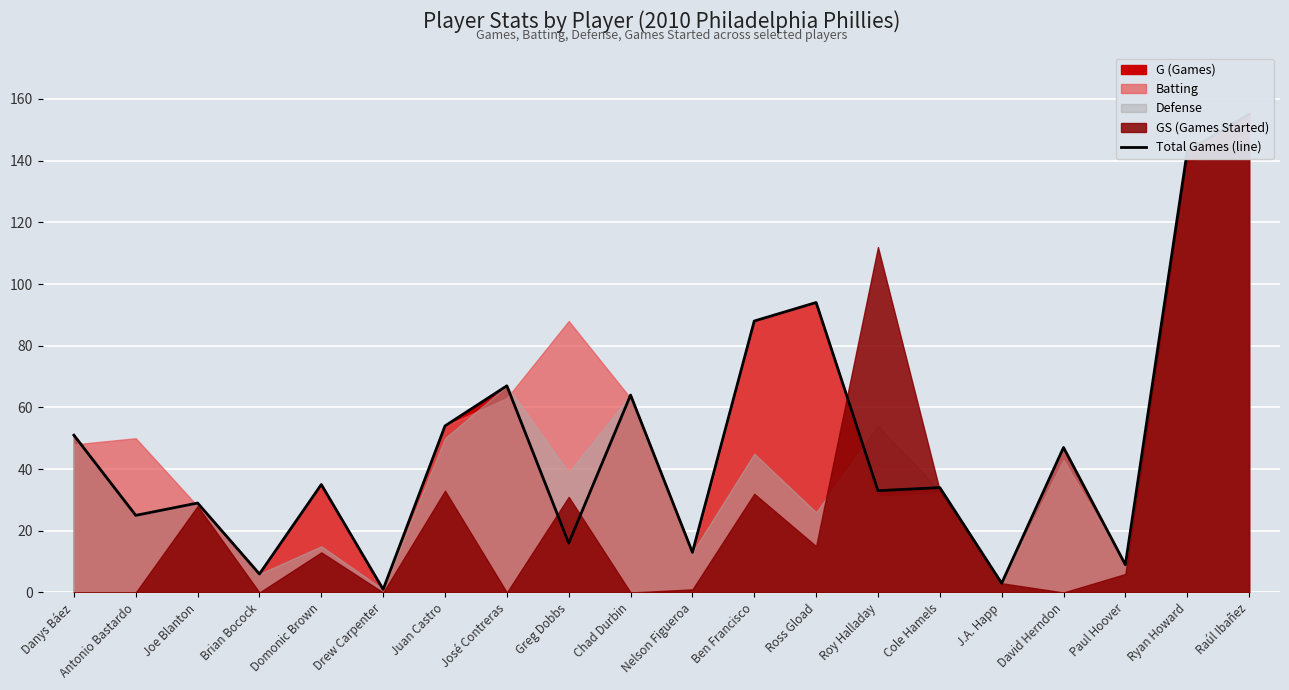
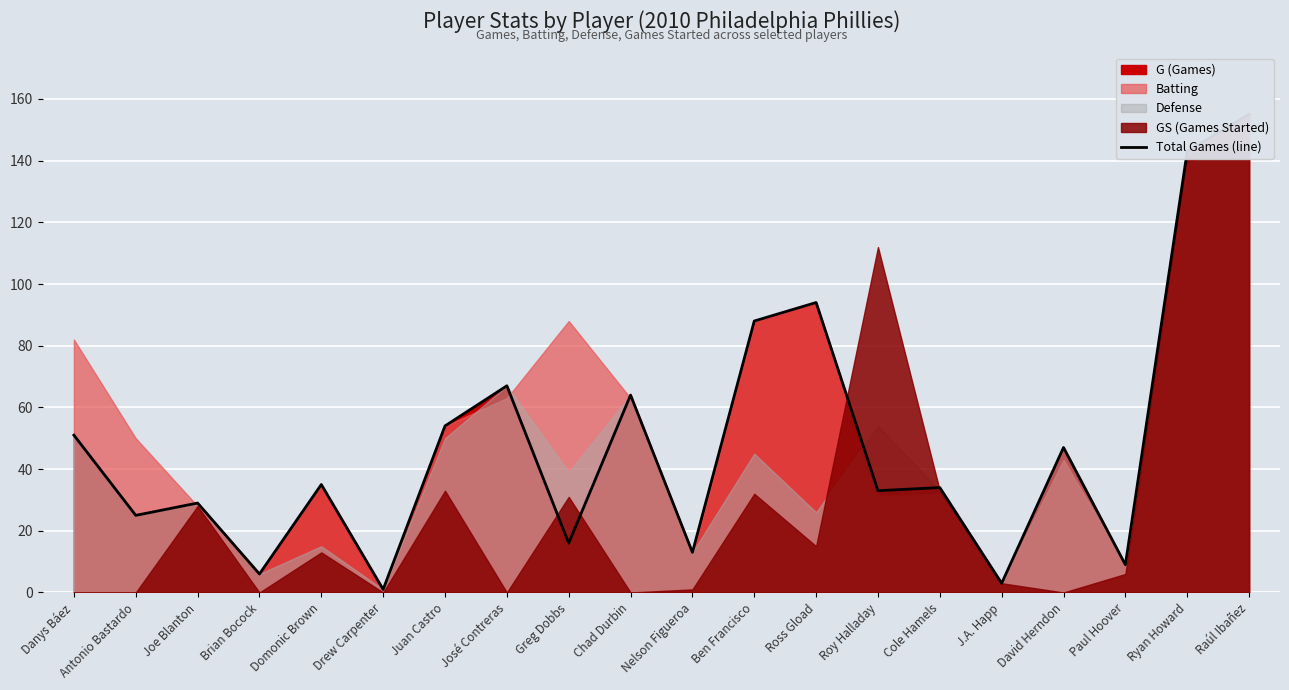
  {
    "G (Games)": {
      "Greg Dobbs": 16,
      "Roy Halladay": 33,
      "Cole Hamels": 34
    },
    "Batting": {
-     "Danys Báez": 48,
+     "Danys Báez": 82,
      "Antonio Bastardo": 50,
      "José Contreras": 63,
      "Greg Dobbs": 88,
      "Chad Durbin": 63,
      "Nelson Figueroa": 12,
      "Roy Halladay": 31,
      "Cole Hamels": 32,
      "David Herndon": 43
    },
    "Defense": {
      "Domonic Brown": 15,
      "Juan Castro": 50,
      "Greg Dobbs": 39,
      "Ben Francisco": 45,
      "Ross Gload": 26,
      "Roy Halladay": 54,
      "Ryan Howard": 139
    },
    "GS (Games Started)": {
      "Danys Báez": 0,
      "Antonio Bastardo": 0,
      "Brian Bocock": 0,
      "Domonic Brown": 13,
      "Drew Carpenter": 0,
      "Juan Castro": 33,
      "José Contreras": 0,
      "Greg Dobbs": 31,
      "Chad Durbin": 0,
      "Nelson Figueroa": 1,
      "Ben Francisco": 32,
      "Ross Gload": 15,
      "Roy Halladay": 112,
      "David Herndon": 0,
      "Paul Hoover": 6
    }
  }
